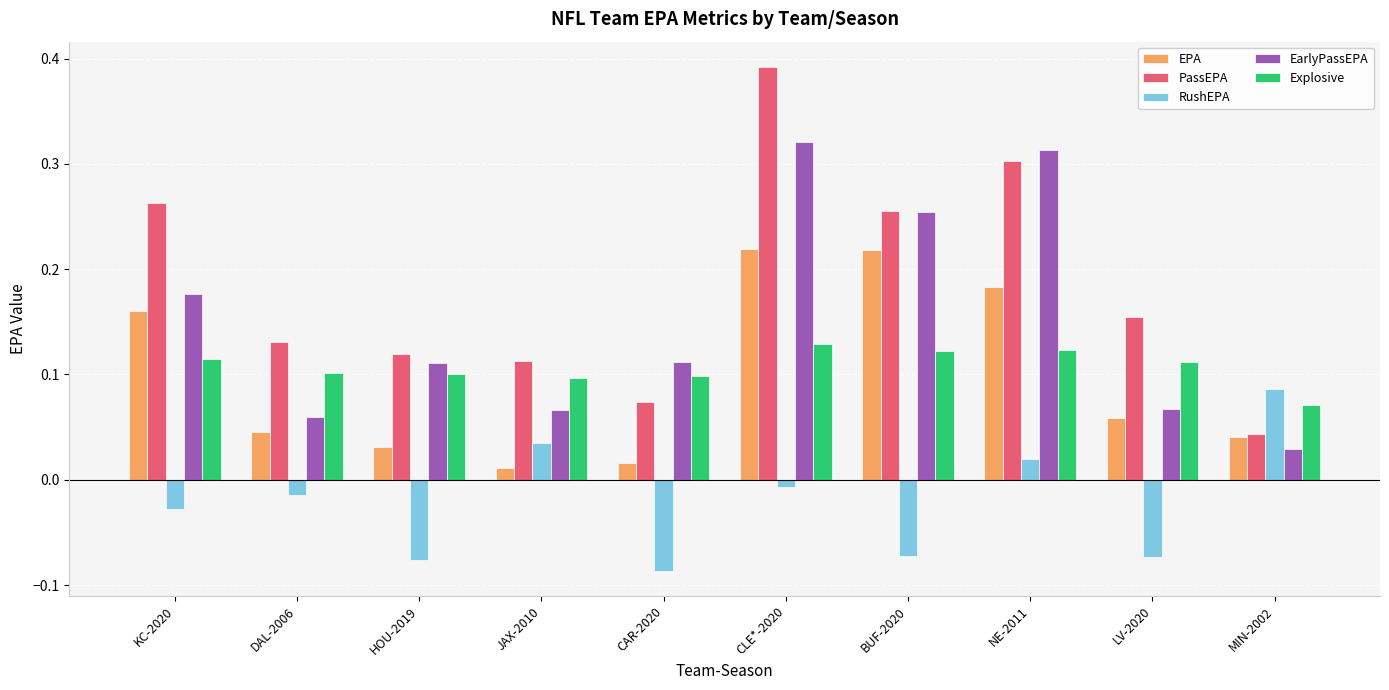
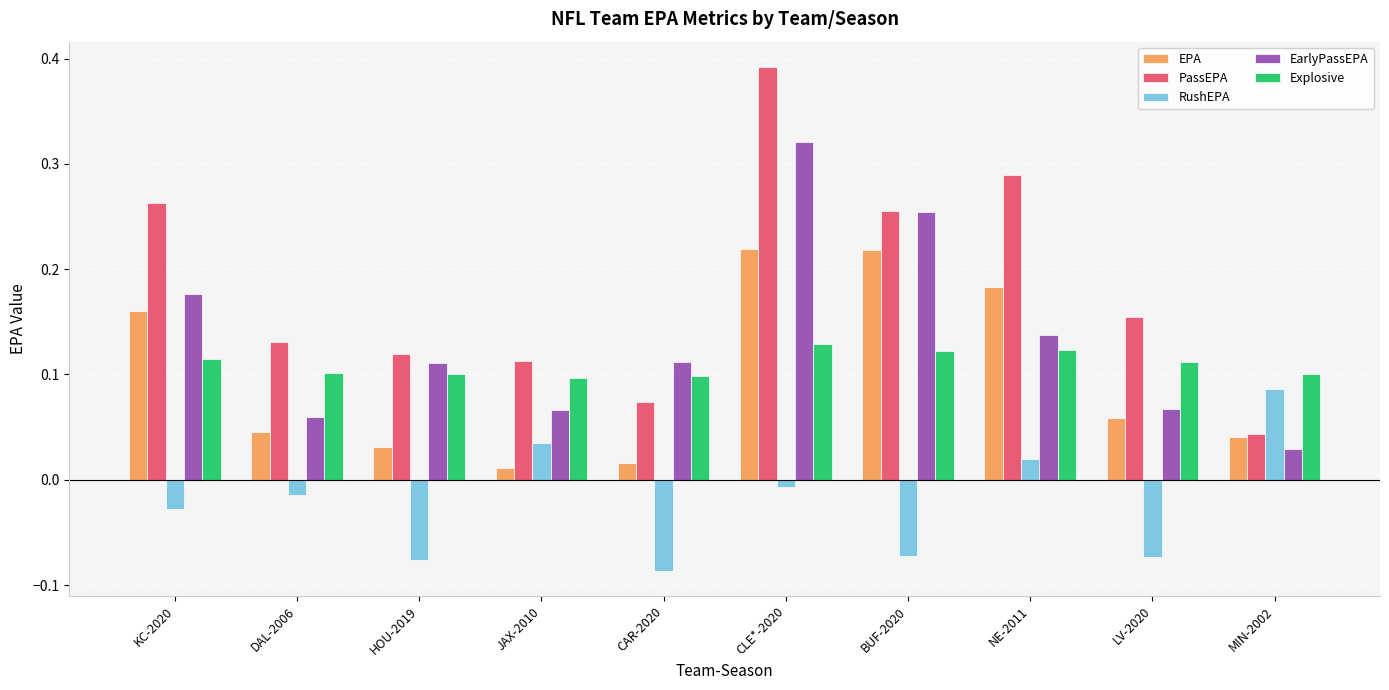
  {
    "EPA": {
      "KC-2020": 0.160,
      "DAL-2006": 0.046,
      "HOU-2019": 0.031,
      "JAX-2010": 0.011,
      "CAR-2020": 0.016,
      "CLE*-2020": 0.219,
      "BUF-2020": 0.218,
      "NE-2011": 0.183,
      "LV-2020": 0.059,
      "MIN-2002": 0.041
    },
    "PassEPA": {
      "KC-2020": 0.263,
      "DAL-2006": 0.130,
      "HOU-2019": 0.119,
      "JAX-2010": 0.113,
      "CAR-2020": 0.073,
      "CLE*-2020": 0.392,
      "BUF-2020": 0.255,
-     "NE-2011": 0.303,
+     "NE-2011": 0.289,
      "LV-2020": 0.155,
      "MIN-2002": 0.044
    },
    "RushEPA": {
      "KC-2020": -0.028,
      "DAL-2006": -0.015,
      "HOU-2019": -0.076,
      "JAX-2010": 0.034,
      "CAR-2020": -0.086,
      "CLE*-2020": -0.007,
      "BUF-2020": -0.073,
      "NE-2011": 0.019,
      "LV-2020": -0.073,
      "MIN-2002": 0.086
    },
    "EarlyPassEPA": {
      "KC-2020": 0.176,
      "DAL-2006": 0.059,
      "HOU-2019": 0.111,
      "JAX-2010": 0.066,
      "CAR-2020": 0.112,
      "CLE*-2020": 0.321,
      "BUF-2020": 0.254,
-     "NE-2011": 0.313,
+     "NE-2011": 0.137,
      "LV-2020": 0.067,
      "MIN-2002": 0.029
    },
    "Explosive": {
      "KC-2020": 0.115,
      "DAL-2006": 0.101,
      "HOU-2019": 0.101,
      "JAX-2010": 0.096,
      "CAR-2020": 0.099,
      "CLE*-2020": 0.129,
      "BUF-2020": 0.122,
      "NE-2011": 0.124,
      "LV-2020": 0.112,
-     "MIN-2002": 0.071
+     "MIN-2002": 0.101
    }
  }
